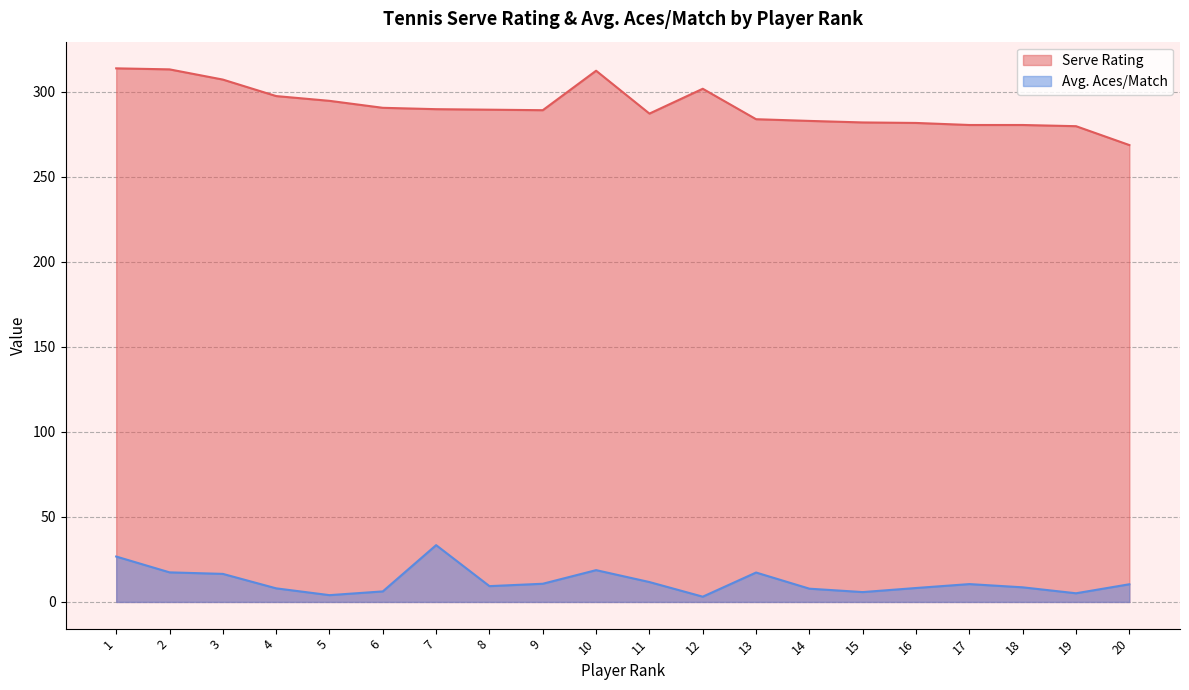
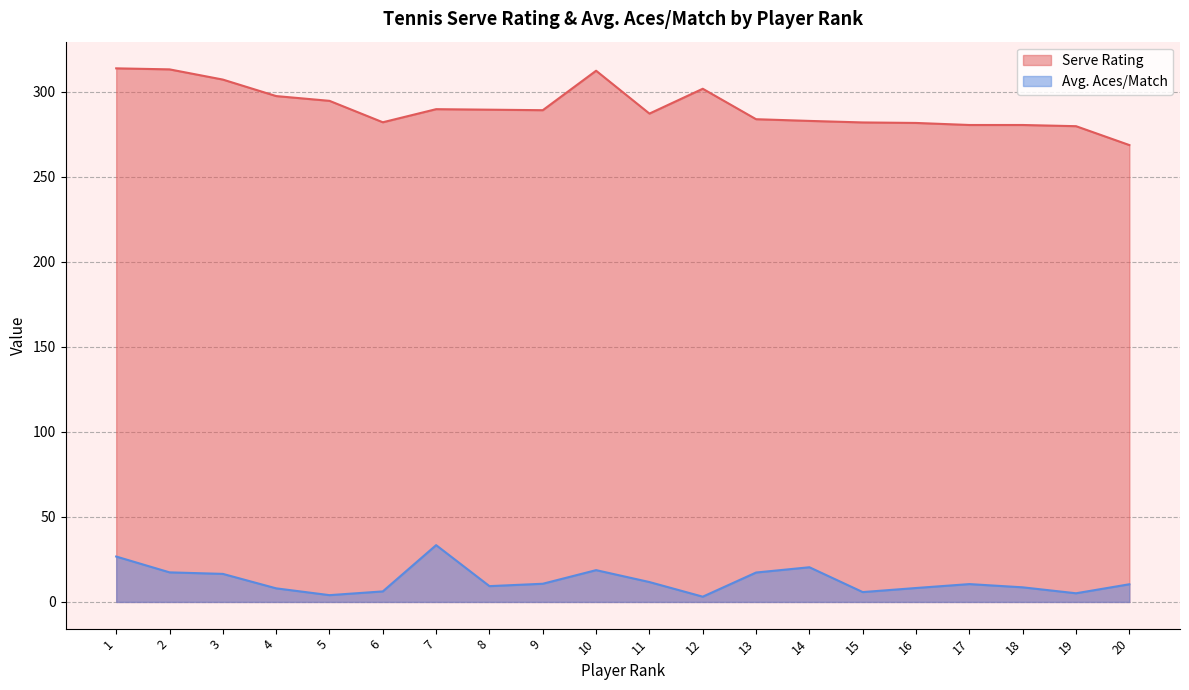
  {
    "Serve Rating": {
      "1": 314,
      "2": 313,
      "3": 307,
      "4": 297,
      "5": 295,
-     "6": 291,
+     "6": 282,
      "7": 290,
      "8": 289,
      "9": 289,
      "10": 312,
      "11": 287,
      "12": 302,
      "13": 284,
      "14": 283,
      "15": 282,
      "16": 282,
      "17": 280,
      "18": 280,
      "19": 280,
      "20": 269
    },
    "Avg. Aces/Match": {
      "1": 27,
      "2": 17,
      "3": 17,
      "4": 8,
      "5": 4,
      "6": 6,
      "7": 33,
      "8": 9,
      "9": 11,
      "10": 19,
      "11": 12,
      "12": 3,
      "13": 17,
-     "14": 8,
+     "14": 20,
      "15": 6,
      "16": 8,
      "17": 11,
      "18": 9,
      "19": 5,
      "20": 10
    }
  }
